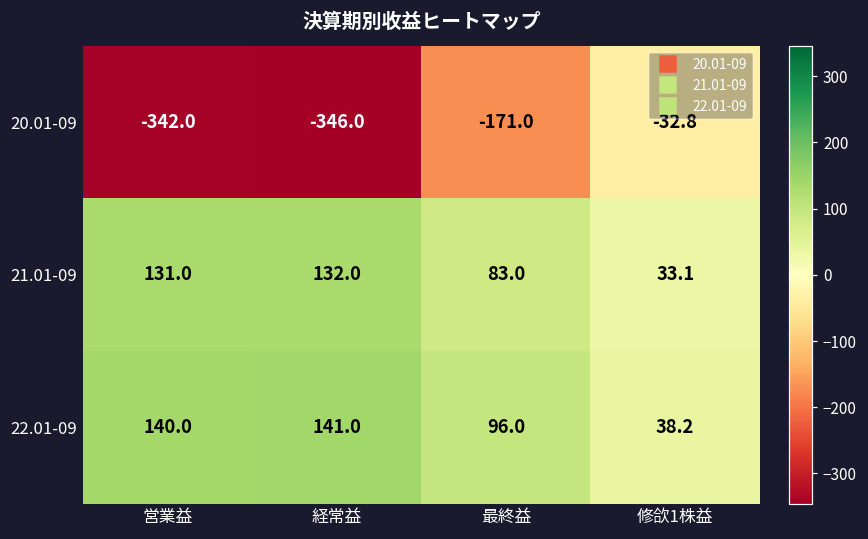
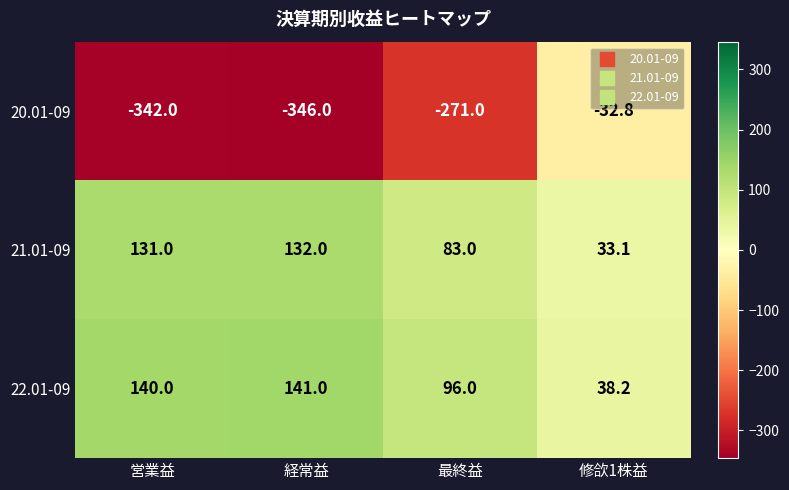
  {
    "20.01-09": {
      "営業益": -342.0,
      "経常益": -346.0,
-     "最終益": -171.0
+     "最終益": -271.0
    },
    "21.01-09": {
      "営業益": 131.0,
      "経常益": 132.0,
      "最終益": 83.0,
      "修欱1株益": 33.1
    },
    "22.01-09": {
      "営業益": 140.0,
      "経常益": 141.0,
      "最終益": 96.0,
      "修欱1株益": 38.2
    }
  }
